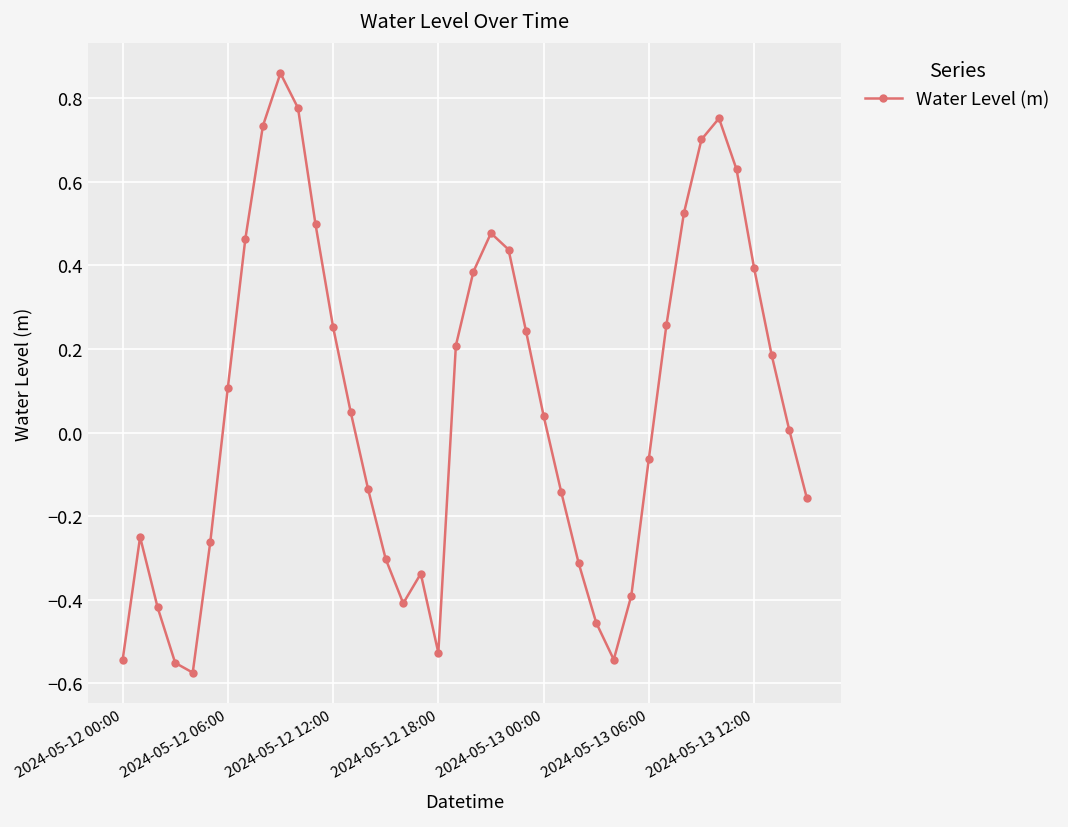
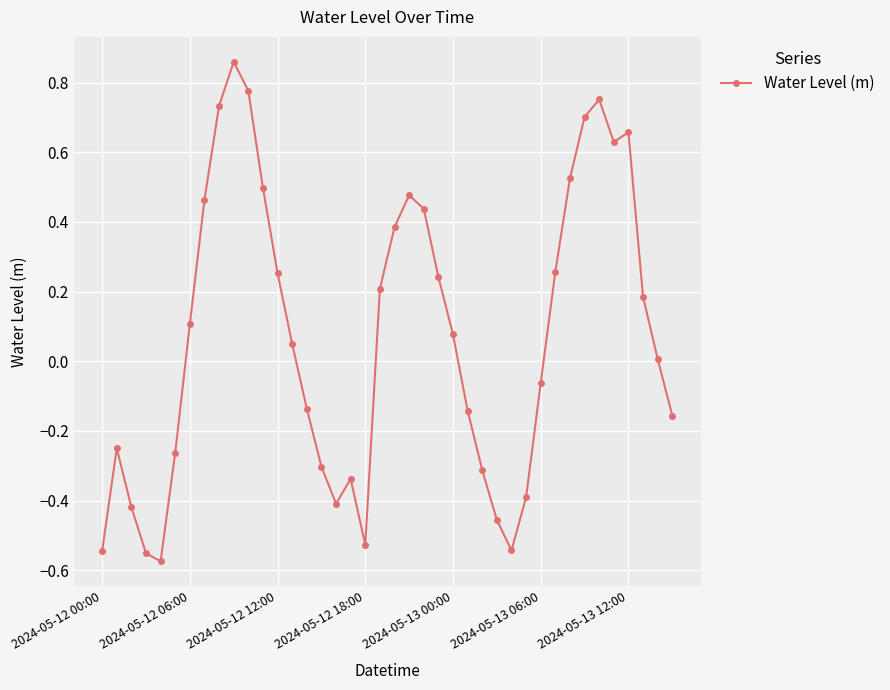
  {
    "2024-05-12 00:00": -0.55,
    "2024-05-12 06:00": 0.11,
    "2024-05-12 12:00": 0.25,
    "2024-05-12 18:00": -0.53,
-   "2024-05-13 00:00": 0.04,
+   "2024-05-13 00:00": 0.08,
    "2024-05-13 06:00": -0.06,
-   "2024-05-13 12:00": 0.39
+   "2024-05-13 12:00": 0.66
  }
